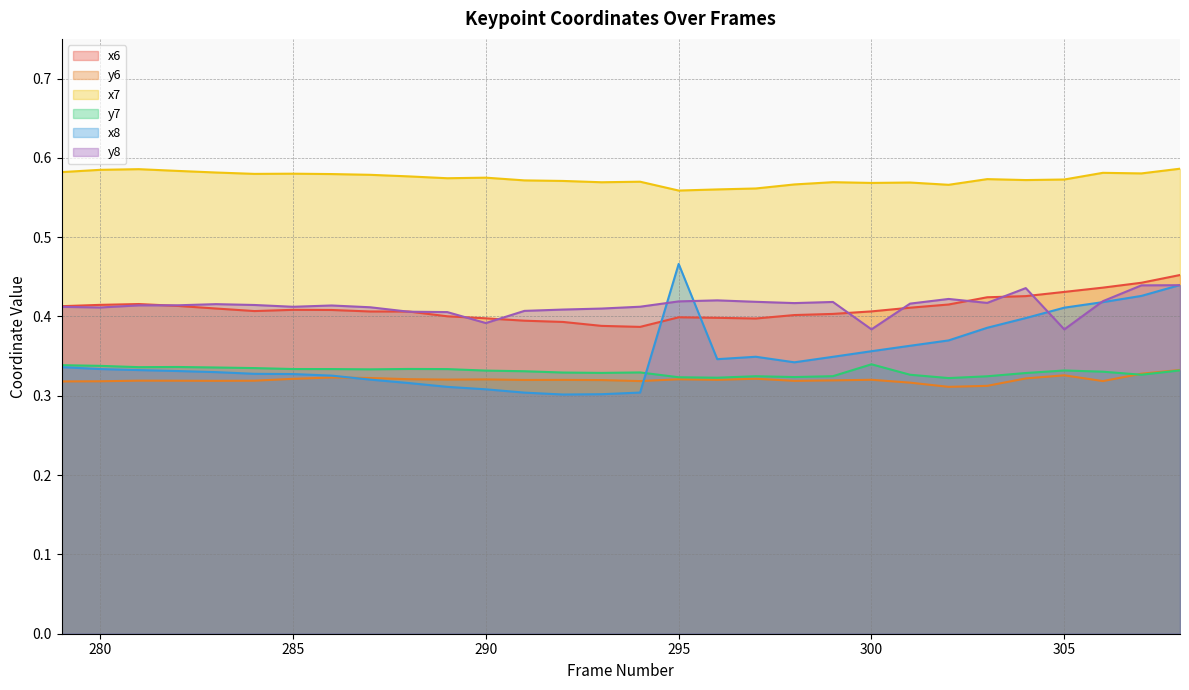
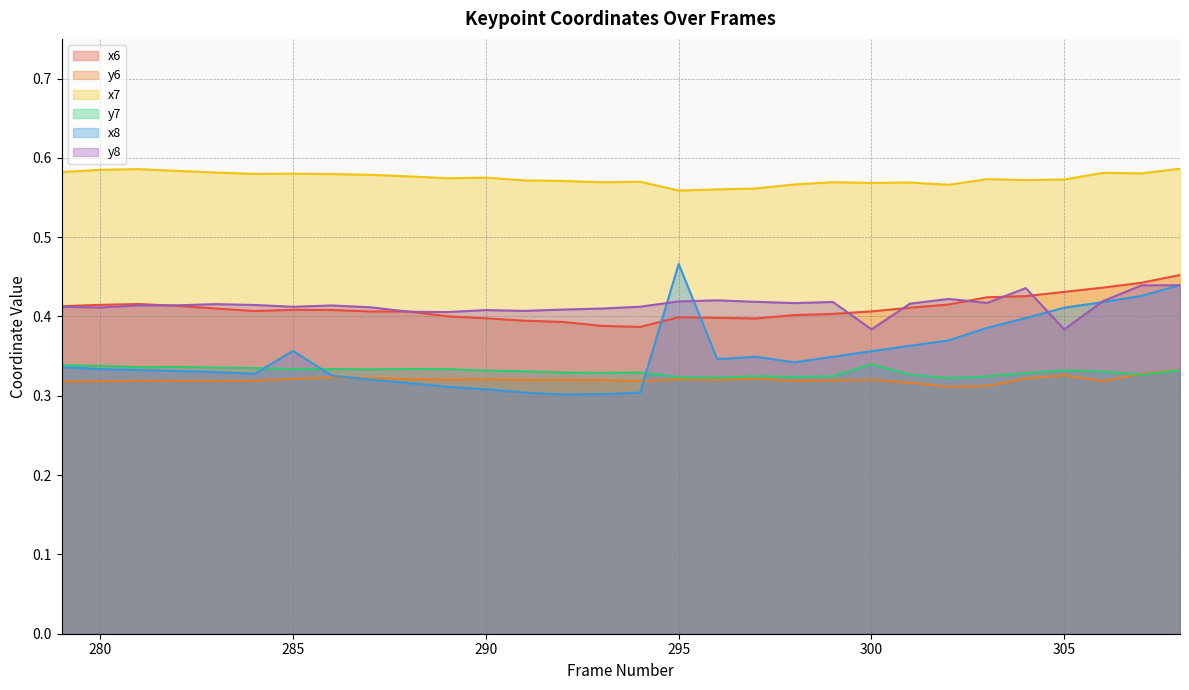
  {
    "y7": {
      "280": 0.34,
      "285": 0.33,
      "290": 0.33,
      "300": 0.34,
      "305": 0.33
    },
    "x8": {
      "280": 0.33,
-     "285": 0.33,
+     "285": 0.36,
      "290": 0.31,
      "295": 0.47,
      "300": 0.36,
      "305": 0.41
    },
    "y8": {
      "280": 0.41,
      "285": 0.41,
-     "290": 0.39,
+     "290": 0.41,
      "295": 0.42,
      "300": 0.38,
      "305": 0.38
    }
  }
